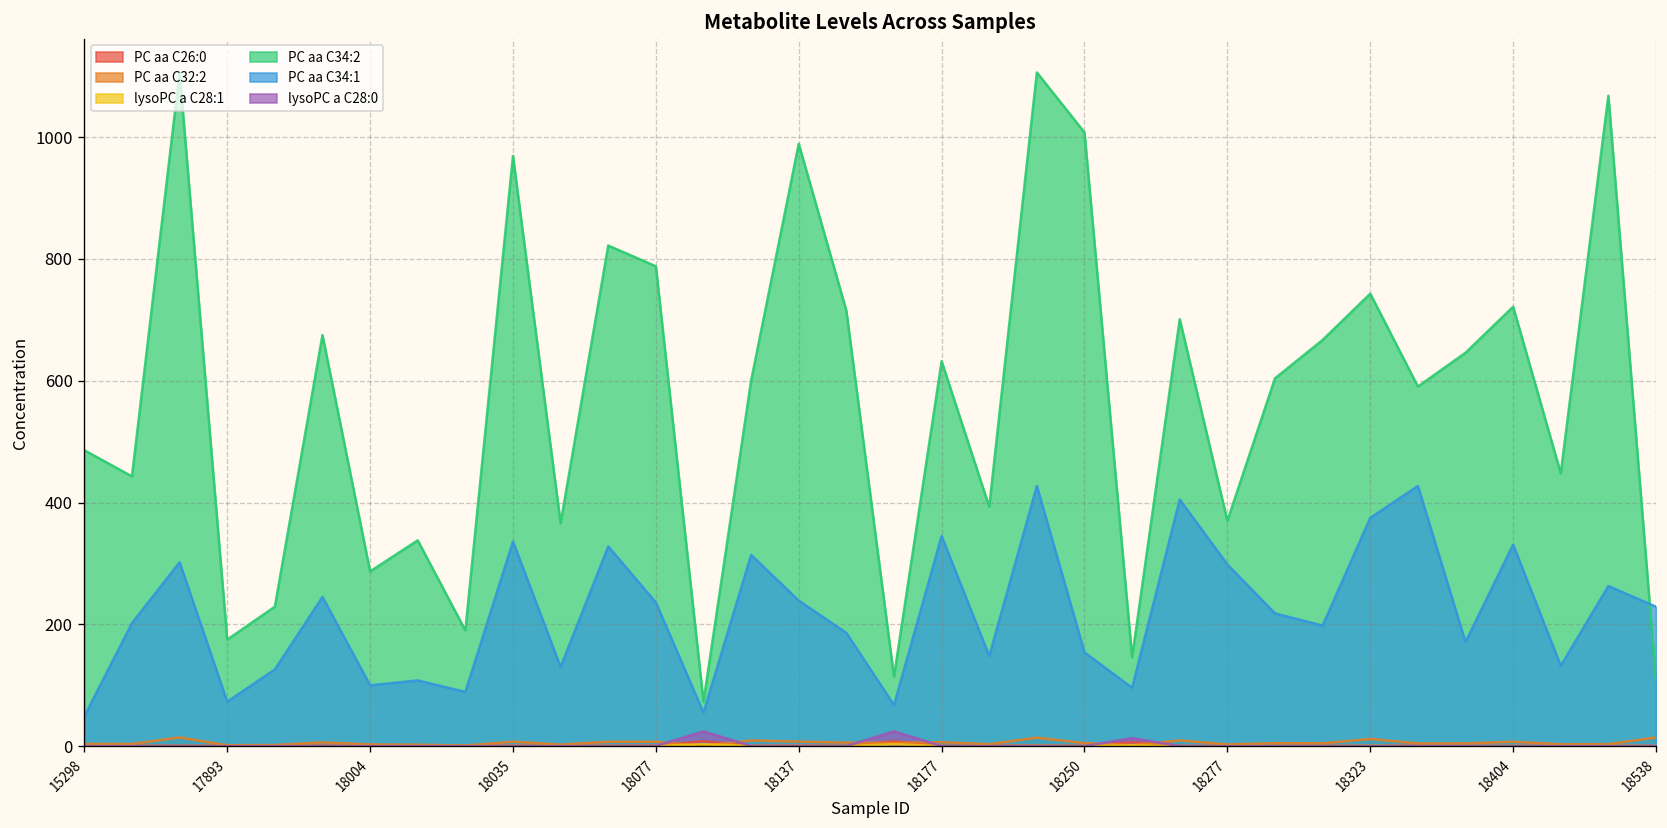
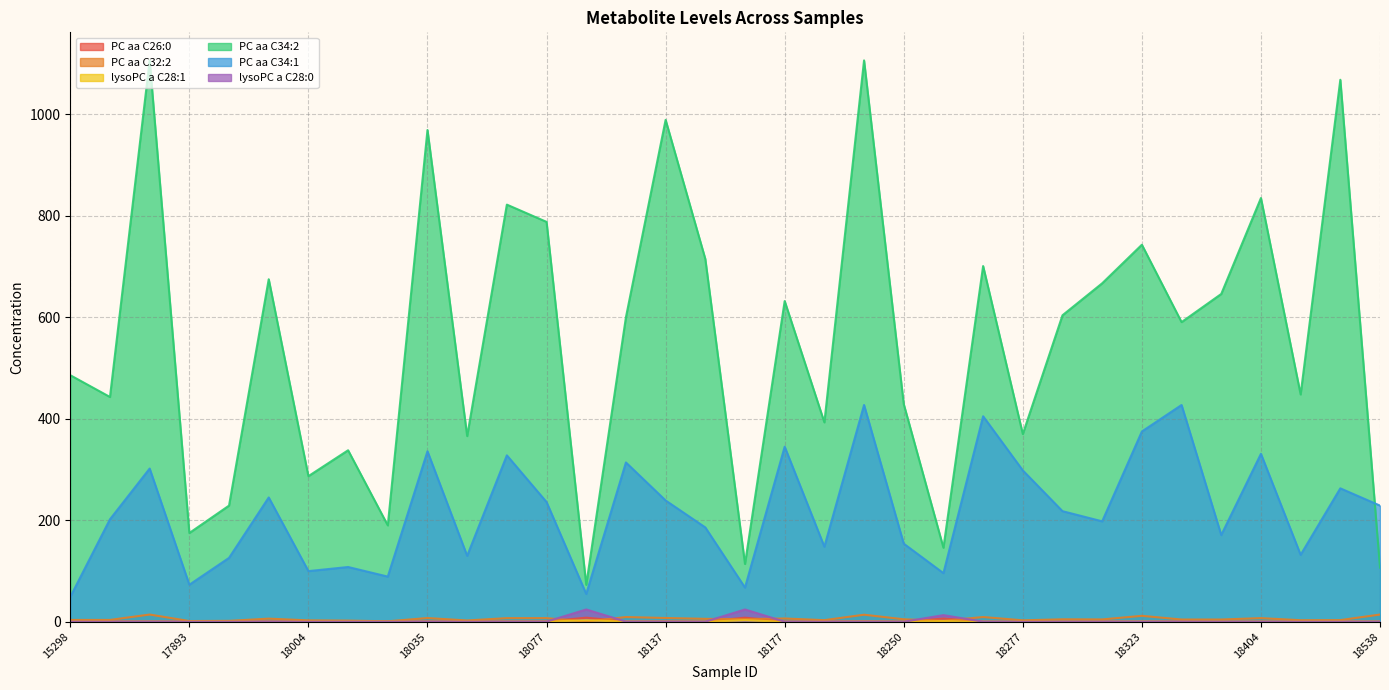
  {
    "PC aa C34:2": {
      "15298": 490,
      "17893": 180,
      "18004": 290,
      "18035": 970,
      "18077": 790,
      "18137": 990,
      "18177": 630,
-     "18250": 1010,
+     "18250": 430,
      "18277": 370,
      "18323": 740,
-     "18404": 720,
+     "18404": 840,
      "18538": 110
    },
    "PC aa C34:1": {
      "15298": 50,
      "17893": 70,
      "18004": 100,
      "18035": 340,
      "18077": 240,
      "18137": 240,
      "18177": 350,
      "18250": 150,
      "18277": 300,
      "18323": 380,
      "18404": 330,
      "18538": 230
    }
  }
